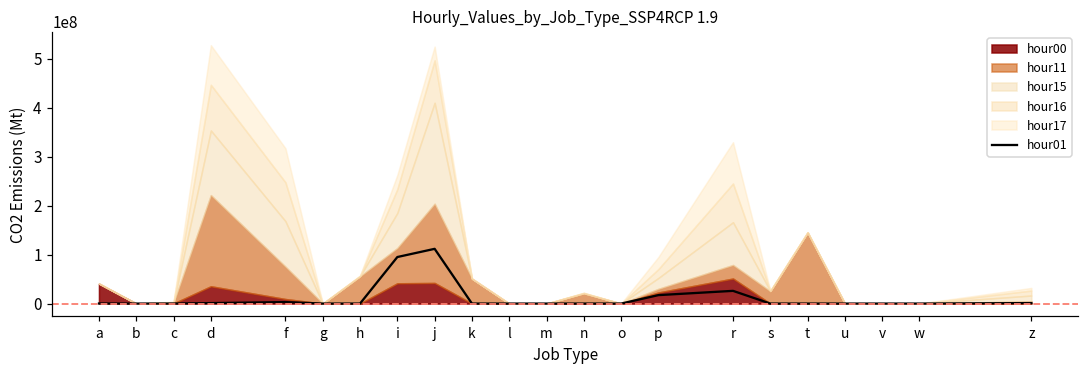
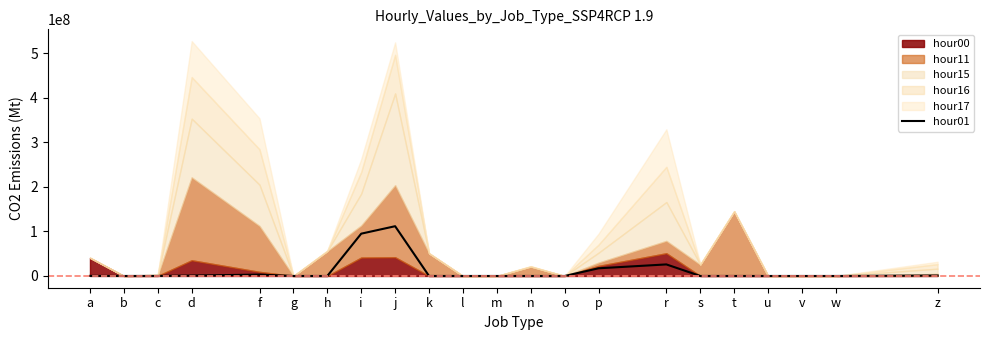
  {
    "hour01": {
      "a": 0,
      "d": 0,
      "f": 0,
      "i": 100000000,
      "j": 110000000,
      "r": 30000000
    },
    "hour00": {
      "d": 40000000,
      "f": 10000000,
      "i": 40000000,
      "j": 40000000,
      "r": 50000000
    },
    "hour11": {
      "d": 190000000,
-     "f": 70000000,
+     "f": 100000000,
      "i": 70000000,
      "j": 160000000,
      "p": 10000000,
      "r": 30000000
    }
  }
